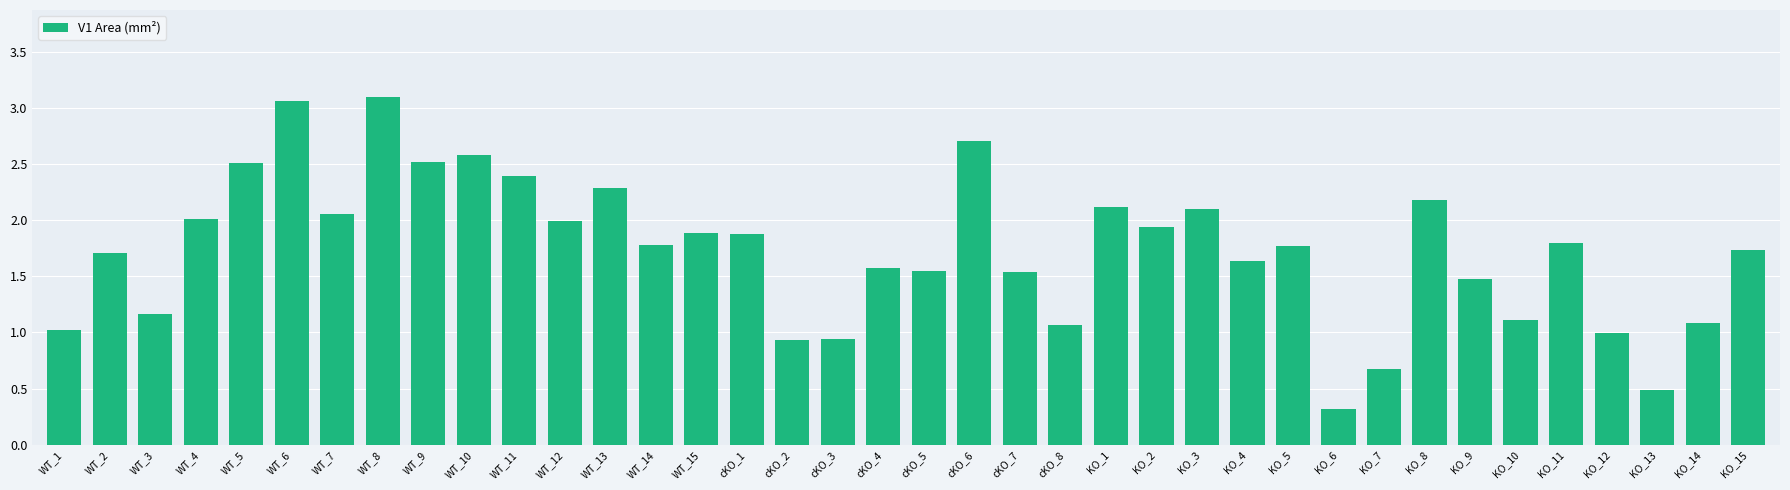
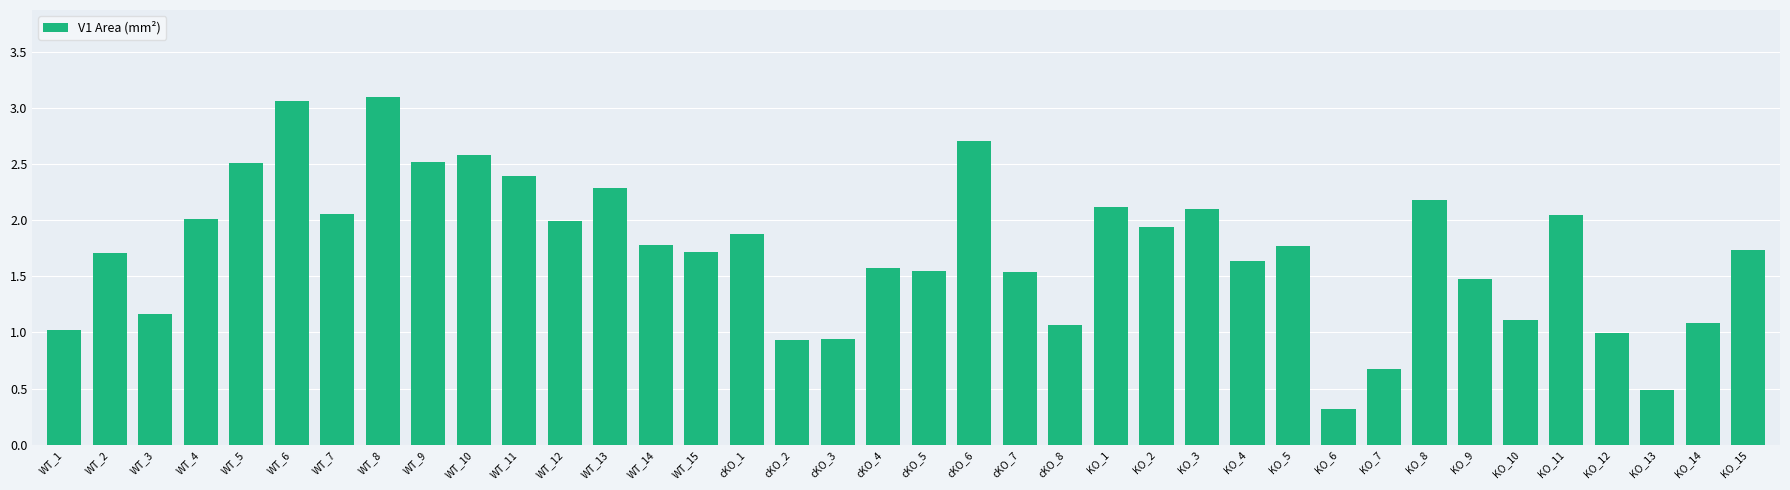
  {
    "WT_1": 1.02,
    "WT_2": 1.71,
    "WT_3": 1.16,
    "WT_4": 2.01,
    "WT_5": 2.51,
    "WT_6": 3.06,
    "WT_7": 2.06,
    "WT_8": 3.10,
    "WT_9": 2.51,
    "WT_10": 2.58,
    "WT_11": 2.40,
    "WT_12": 2.00,
    "WT_13": 2.29,
    "WT_14": 1.78,
-   "WT_15": 1.89,
+   "WT_15": 1.71,
    "cKO_1": 1.88,
    "cKO_2": 0.93,
    "cKO_3": 0.94,
    "cKO_4": 1.57,
    "cKO_5": 1.54,
    "cKO_6": 2.71,
    "cKO_7": 1.54,
    "cKO_8": 1.07,
    "KO_1": 2.11,
    "KO_2": 1.94,
    "KO_3": 2.10,
    "KO_4": 1.64,
    "KO_5": 1.77,
    "KO_6": 0.32,
    "KO_7": 0.68,
    "KO_8": 2.18,
    "KO_9": 1.47,
    "KO_10": 1.11,
-   "KO_11": 1.80,
+   "KO_11": 2.04,
    "KO_12": 0.99,
    "KO_13": 0.49,
    "KO_14": 1.09,
    "KO_15": 1.73
  }
